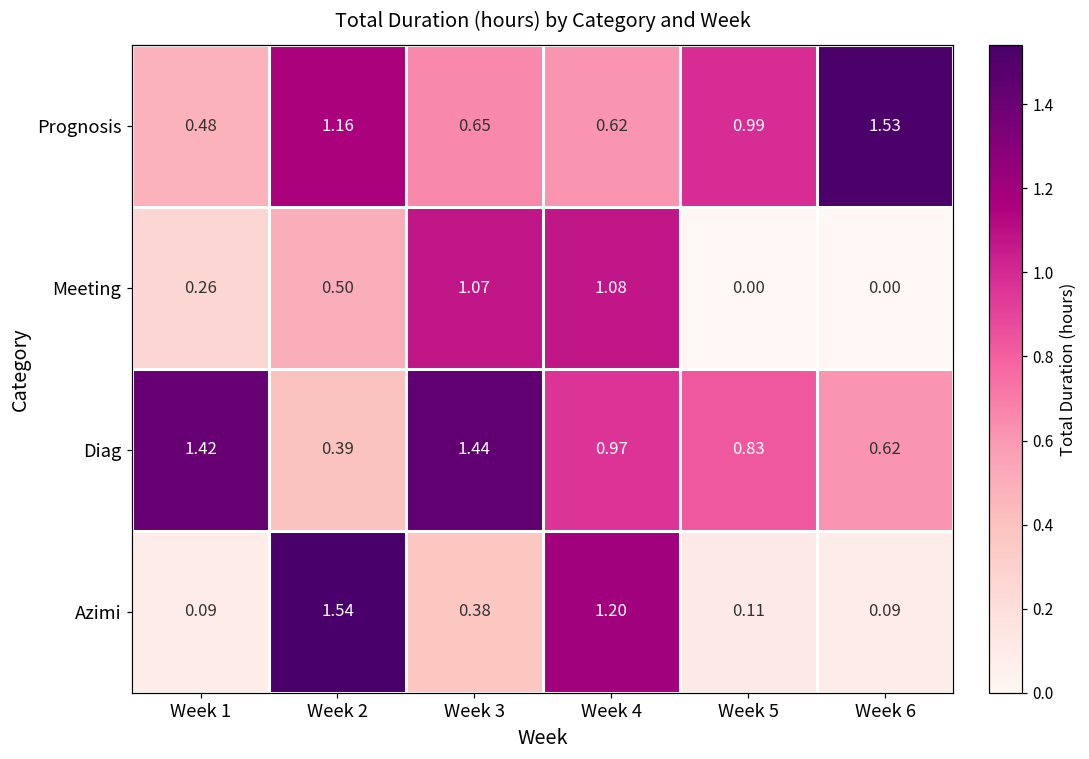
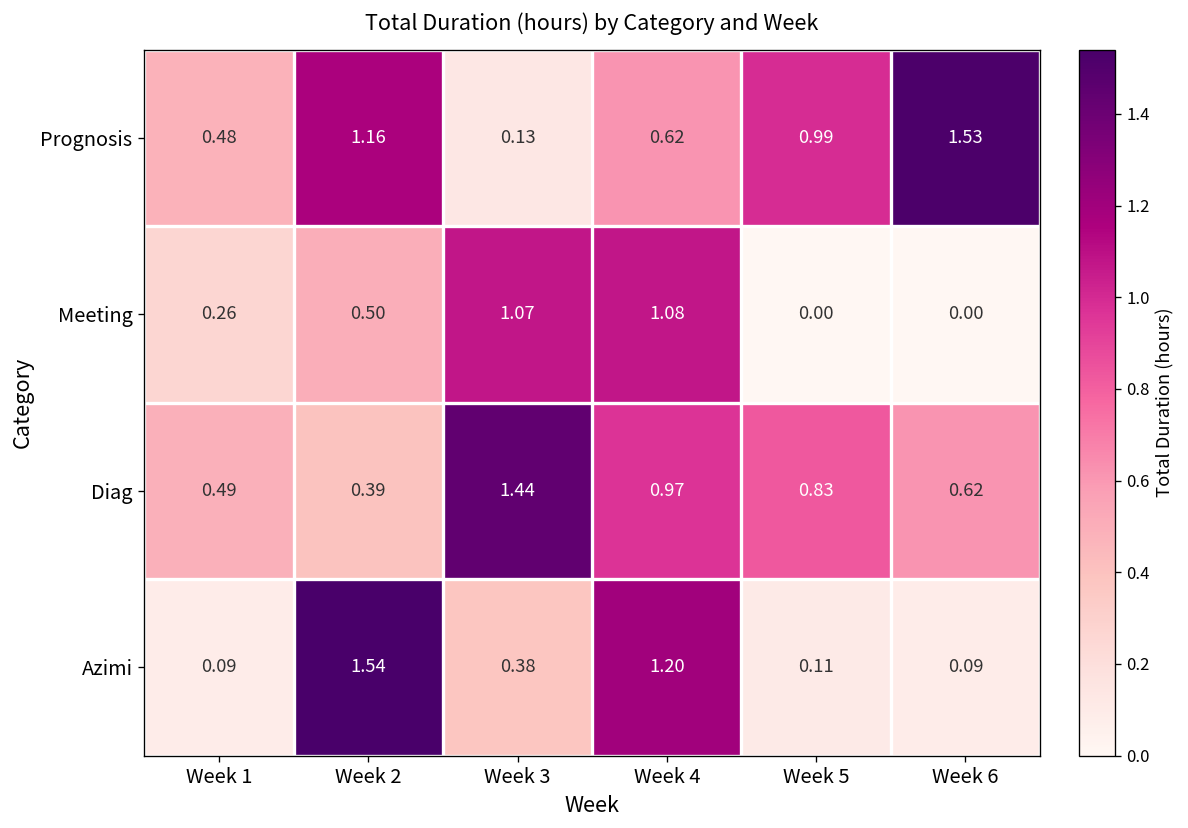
  {
    "Prognosis": {
      "Week 1": 0.48,
      "Week 2": 1.16,
-     "Week 3": 0.65,
+     "Week 3": 0.13,
      "Week 4": 0.62,
      "Week 5": 0.99,
      "Week 6": 1.53
    },
    "Meeting": {
      "Week 1": 0.26,
      "Week 2": 0.50,
      "Week 3": 1.07,
      "Week 4": 1.08,
      "Week 5": 0.00,
      "Week 6": 0.00
    },
    "Diag": {
-     "Week 1": 1.42,
+     "Week 1": 0.49,
      "Week 2": 0.39,
      "Week 3": 1.44,
      "Week 4": 0.97,
      "Week 5": 0.83,
      "Week 6": 0.62
    },
    "Azimi": {
      "Week 1": 0.09,
      "Week 2": 1.54,
      "Week 3": 0.38,
      "Week 4": 1.20,
      "Week 5": 0.11,
      "Week 6": 0.09
    }
  }
